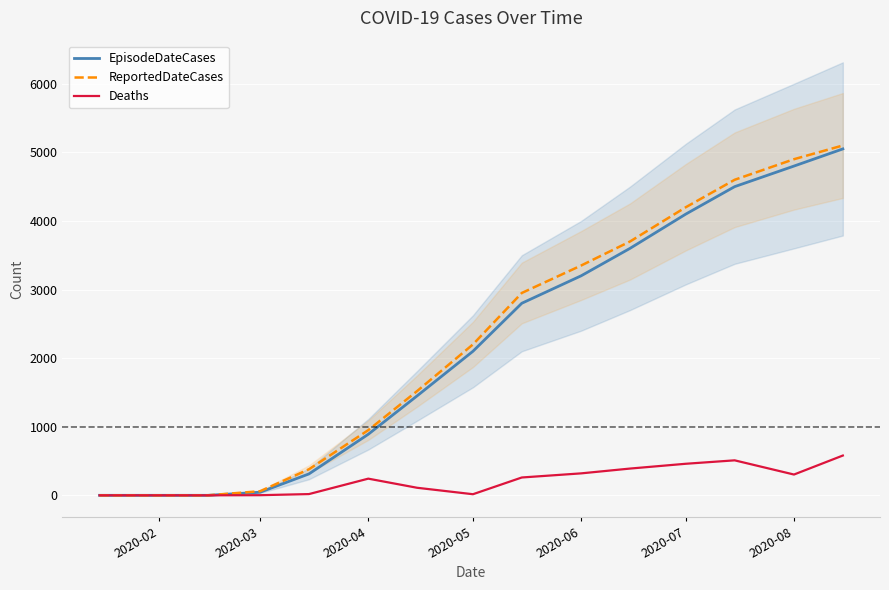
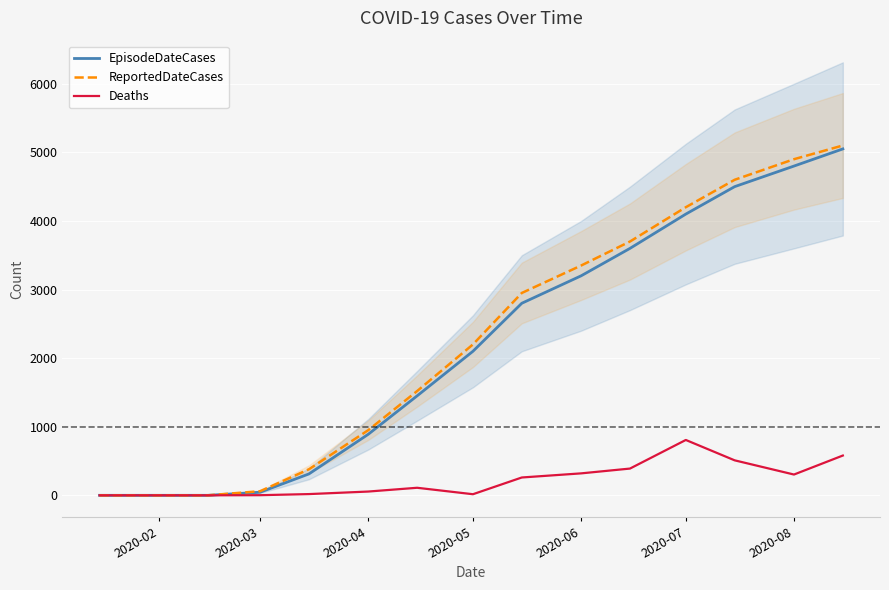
  {
    "Deaths": {
      "2020-03": 0,
-     "2020-04": 200,
+     "2020-04": 100,
      "2020-05": 0,
      "2020-06": 300,
-     "2020-07": 500,
+     "2020-07": 800,
      "2020-08": 300
    }
  }
